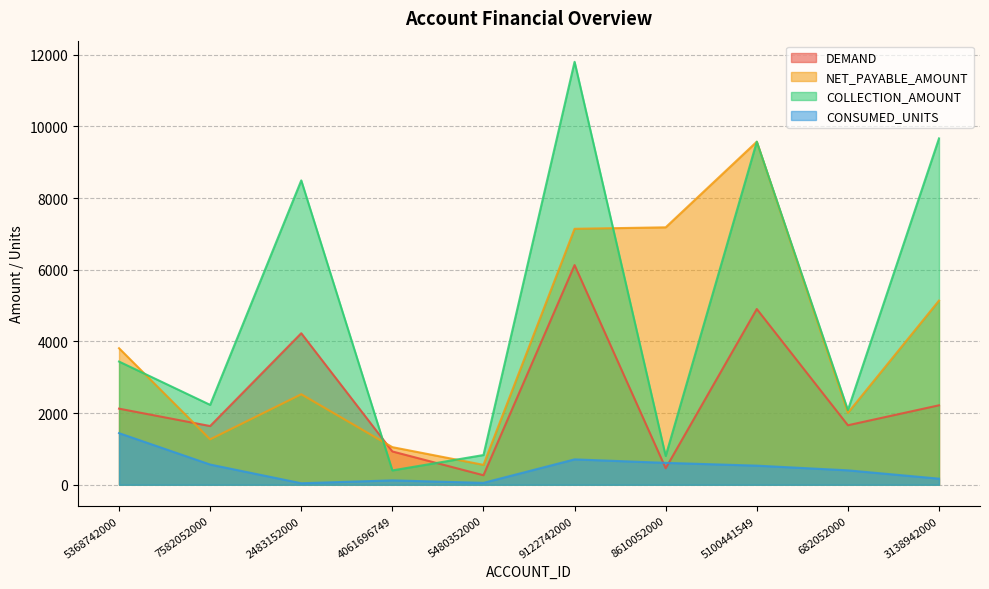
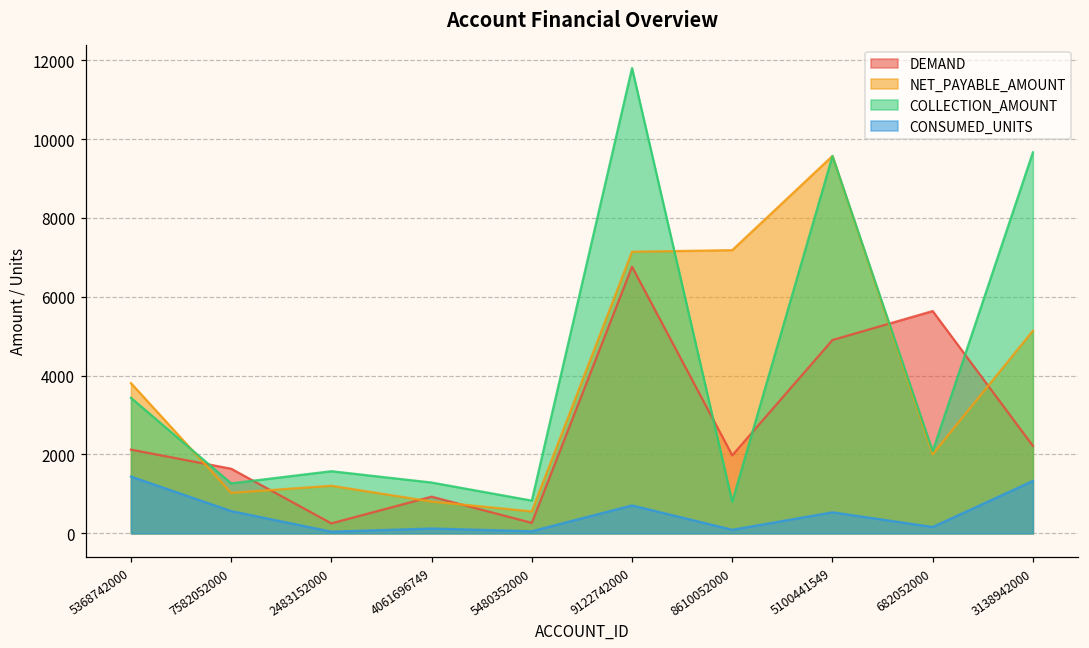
  {
    "DEMAND": {
      "5368742000": 2100,
      "7582052000": 1600,
-     "2483152000": 4200,
+     "2483152000": 300,
      "4061696749": 900,
      "5480352000": 300,
-     "9122742000": 6100,
-     "8610052000": 500,
+     "9122742000": 6800,
+     "8610052000": 2000,
      "5100441549": 4900,
-     "682052000": 1700,
+     "682052000": 5600,
      "3138942000": 2200
    },
    "NET_PAYABLE_AMOUNT": {
      "5368742000": 3800,
-     "7582052000": 1300,
-     "2483152000": 2500,
-     "4061696749": 1000,
+     "7582052000": 1000,
+     "2483152000": 1200,
+     "4061696749": 800,
      "5480352000": 600,
      "9122742000": 7100,
      "8610052000": 7200,
      "682052000": 2000,
      "3138942000": 5100
    },
    "COLLECTION_AMOUNT": {
      "5368742000": 3400,
-     "7582052000": 2200,
-     "2483152000": 8500,
-     "4061696749": 400,
+     "7582052000": 1300,
+     "2483152000": 1600,
+     "4061696749": 1300,
      "5480352000": 800,
      "9122742000": 11800,
      "8610052000": 800,
      "682052000": 2100,
      "3138942000": 9700
    },
    "CONSUMED_UNITS": {
      "5368742000": 1400,
      "7582052000": 600,
      "2483152000": 0,
      "4061696749": 100,
      "5480352000": 100,
      "9122742000": 700,
-     "8610052000": 600,
+     "8610052000": 100,
      "5100441549": 500,
-     "682052000": 400,
-     "3138942000": 200
+     "682052000": 200,
+     "3138942000": 1300
    }
  }
